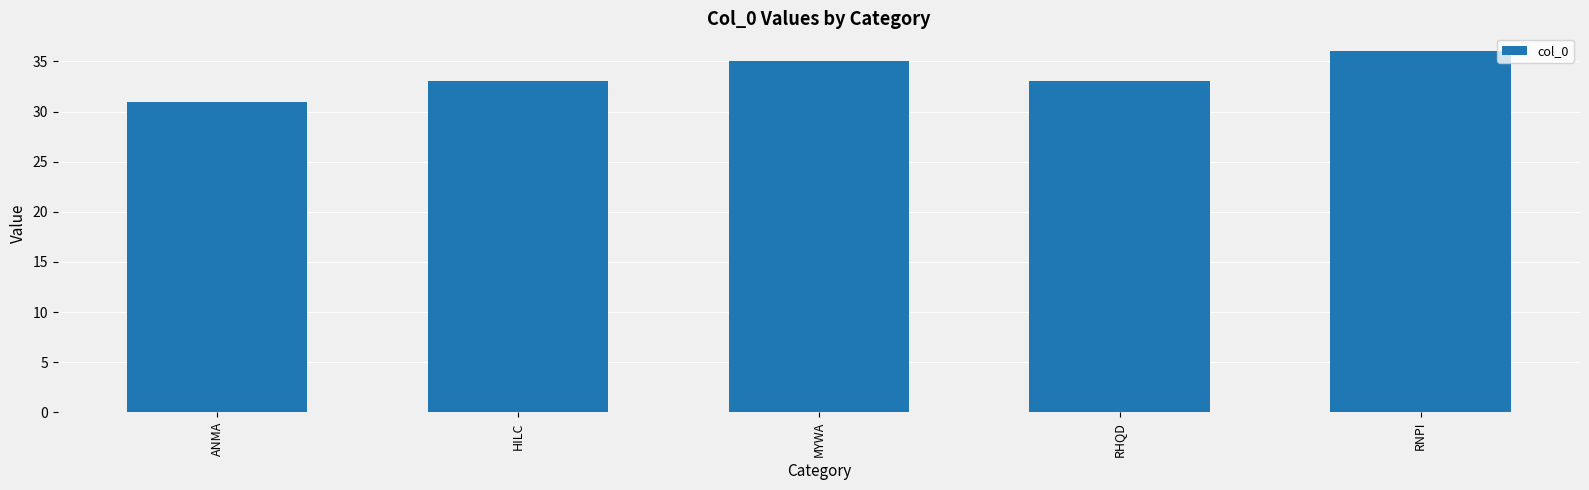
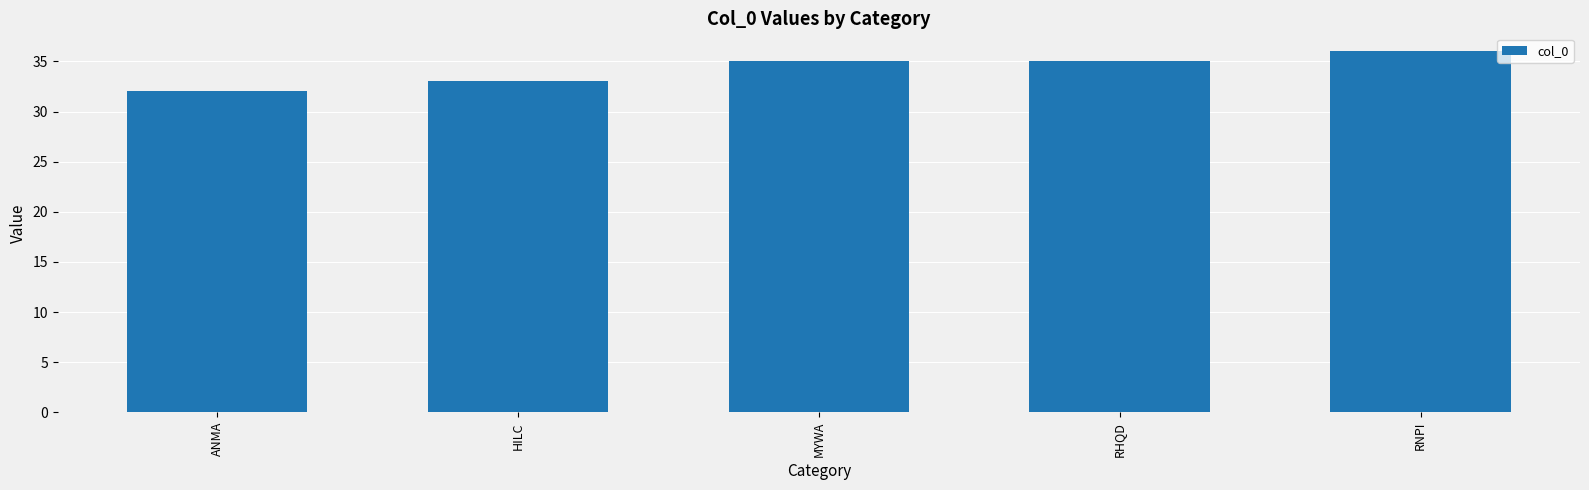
  {
-   "ANMA": 31,
+   "ANMA": 32,
    "HILC": 33,
    "MYWA": 35,
-   "RHQD": 33,
+   "RHQD": 35,
    "RNPI": 36
  }
